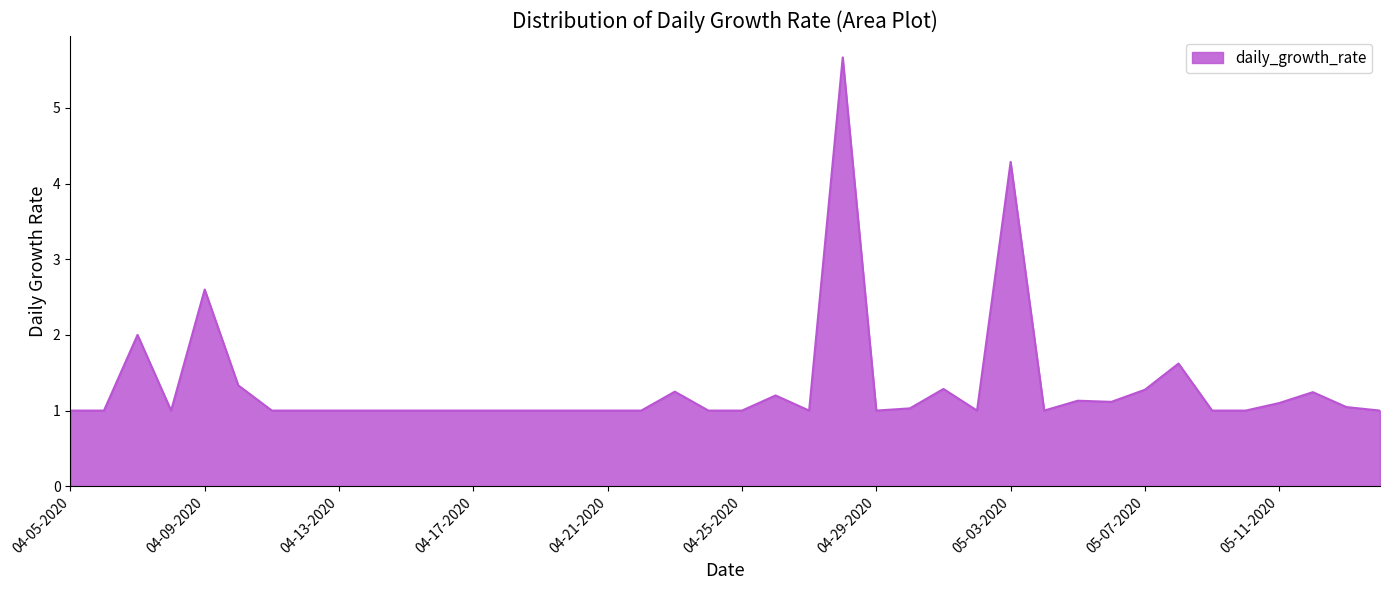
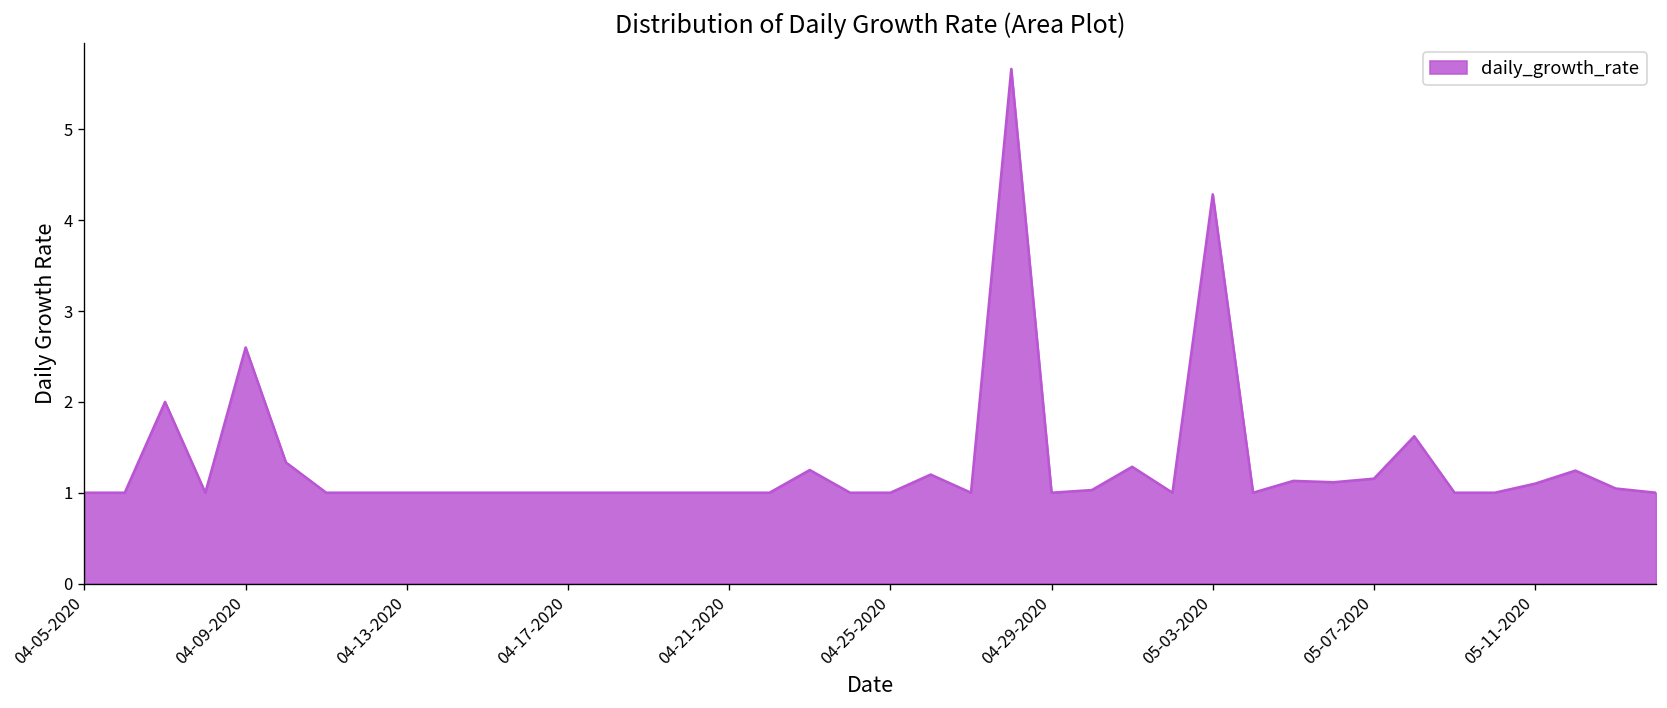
  {
    "04-05-2020": 1.0,
    "04-09-2020": 2.6,
    "04-13-2020": 1.0,
    "04-17-2020": 1.0,
    "04-21-2020": 1.0,
    "04-25-2020": 1.0,
    "04-29-2020": 1.0,
    "05-03-2020": 4.3,
-   "05-07-2020": 1.3,
+   "05-07-2020": 1.2,
    "05-11-2020": 1.1
  }
